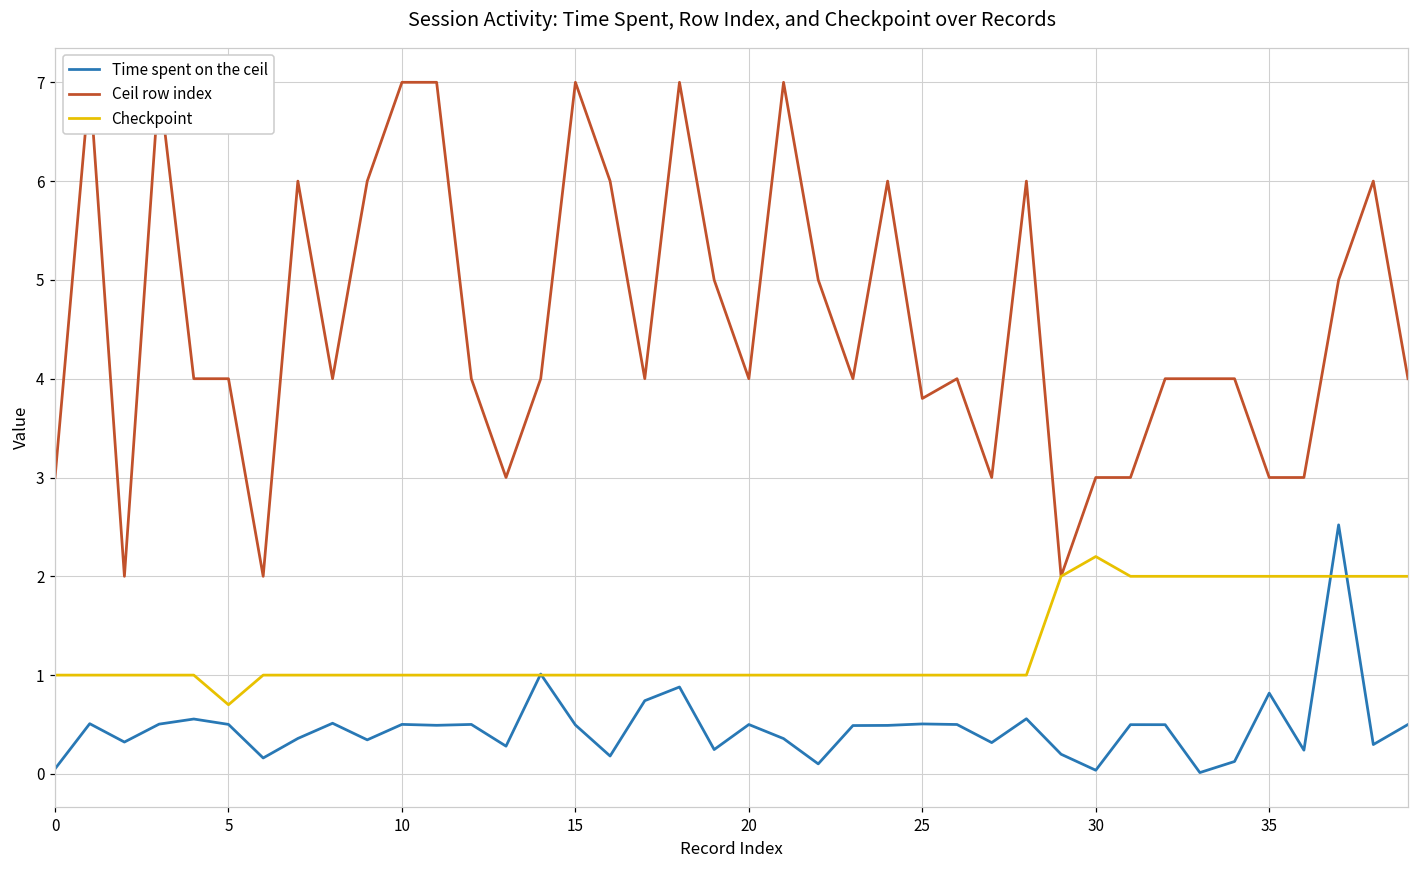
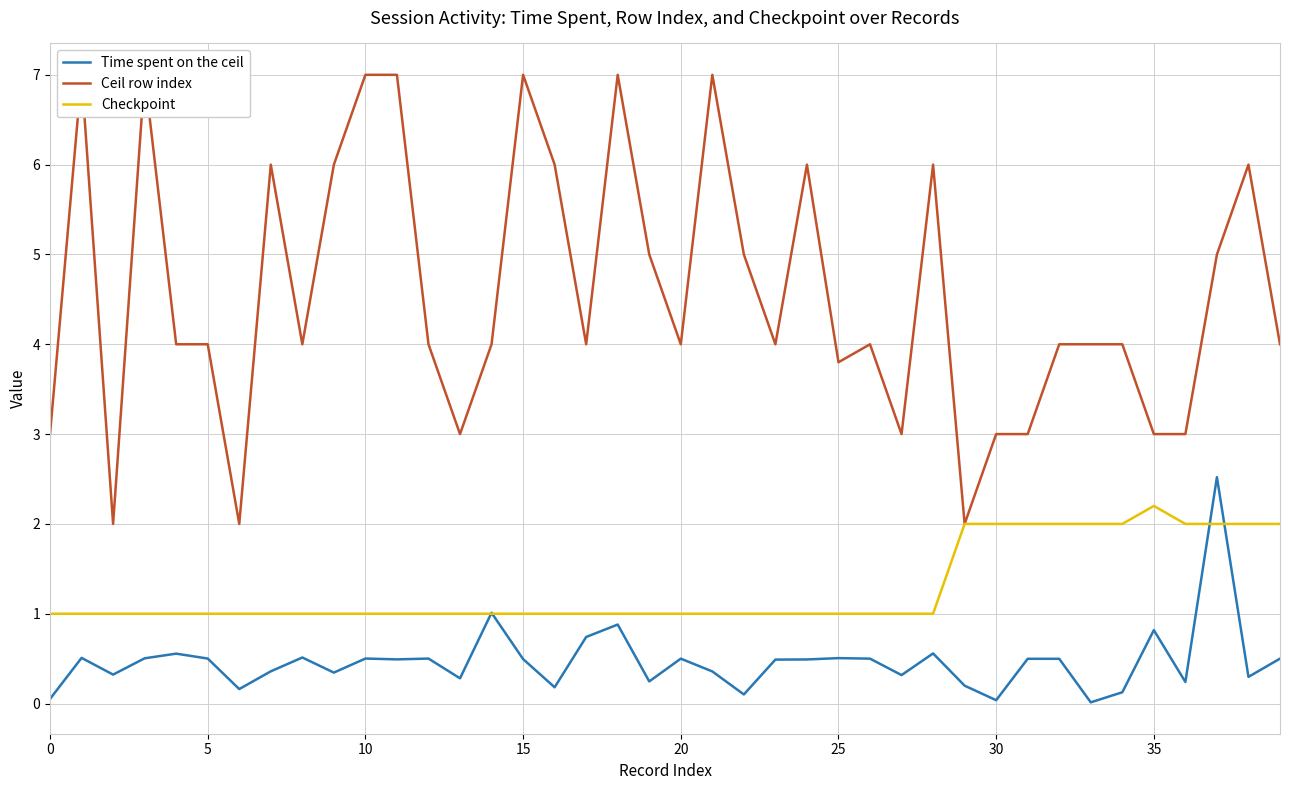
  {
    "Time spent on the ceil": {
      "0": 0.1,
      "5": 0.5,
      "10": 0.5,
      "15": 0.5,
      "20": 0.5,
      "25": 0.5,
      "30": 0.0,
      "35": 0.8
    },
    "Ceil row index": {
      "0": 3.0,
      "5": 4.0,
      "10": 7.0,
      "15": 7.0,
      "20": 4.0,
      "25": 3.8,
      "30": 3.0,
      "35": 3.0
    },
    "Checkpoint": {
      "0": 1.0,
-     "5": 0.7,
+     "5": 1.0,
      "10": 1.0,
      "15": 1.0,
      "20": 1.0,
      "25": 1.0,
-     "30": 2.2,
-     "35": 2.0
+     "30": 2.0,
+     "35": 2.2
    }
  }
